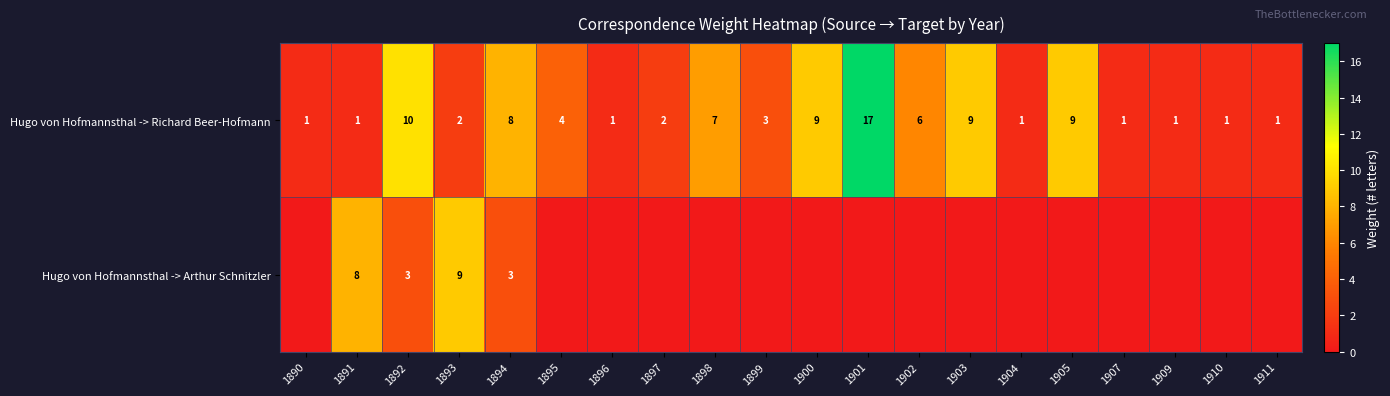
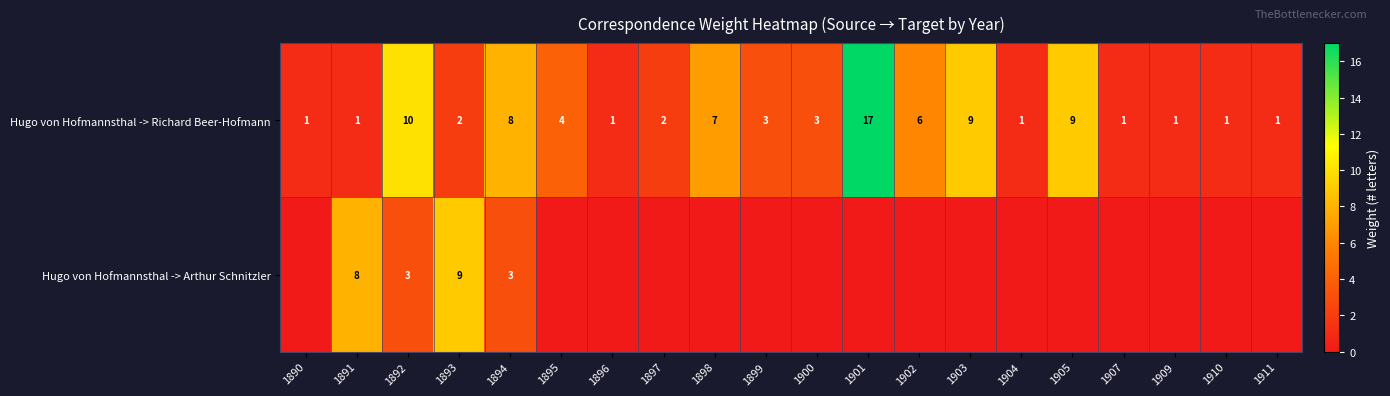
  {
    "Hugo von Hofmannsthal -> Richard Beer-Hofmann": {
      "1890": 1,
      "1891": 1,
      "1892": 10,
      "1893": 2,
      "1894": 8,
      "1895": 4,
      "1896": 1,
      "1897": 2,
      "1898": 7,
      "1899": 3,
-     "1900": 9,
+     "1900": 3,
      "1901": 17,
      "1902": 6,
      "1903": 9,
      "1904": 1,
      "1905": 9,
      "1907": 1,
      "1909": 1,
      "1910": 1,
      "1911": 1
    },
    "Hugo von Hofmannsthal -> Arthur Schnitzler": {
      "1891": 8,
      "1892": 3,
      "1893": 9,
      "1894": 3
    }
  }
